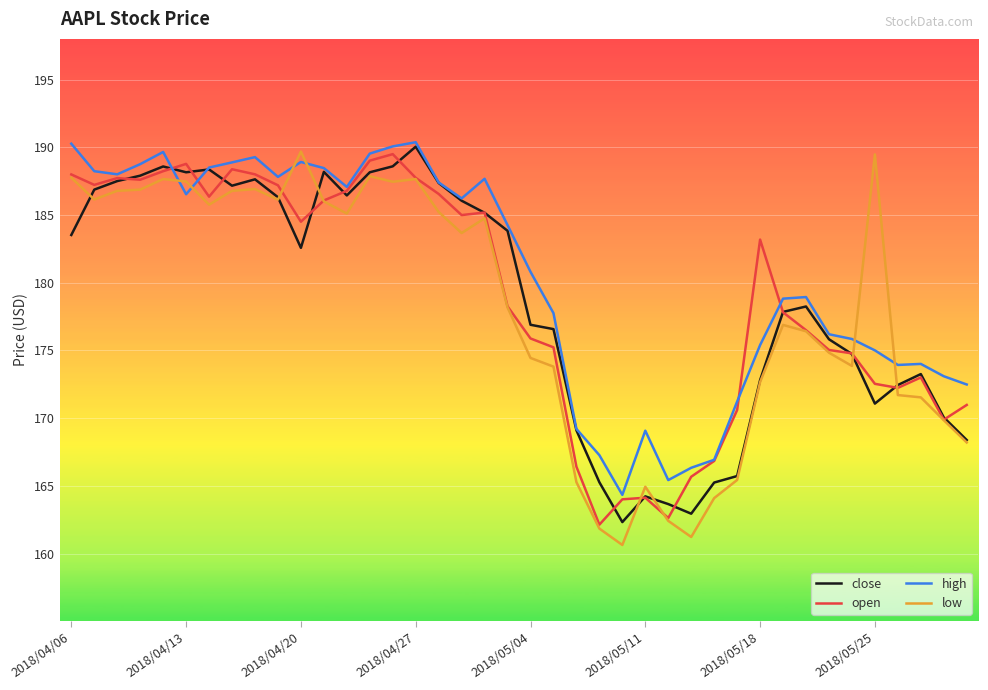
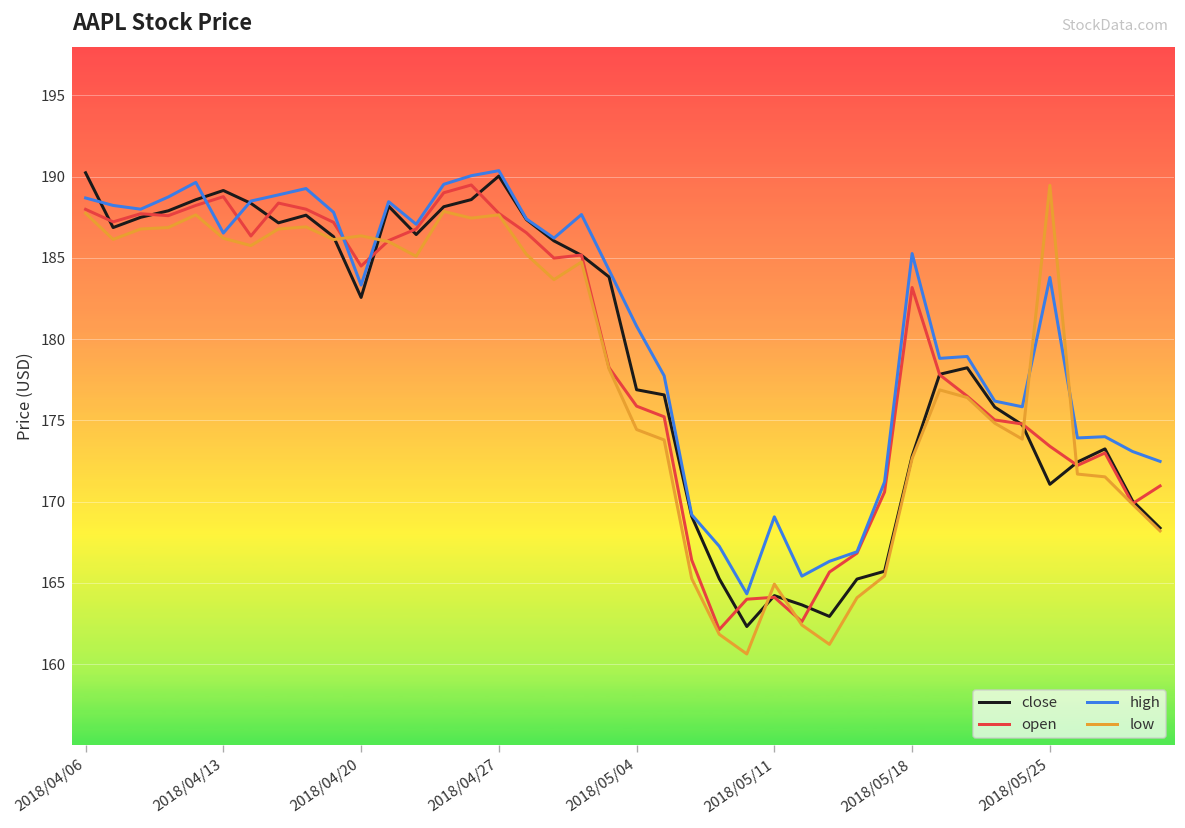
  {
    "close": {
-     "2018/04/06": 183.5,
-     "2018/04/13": 188.2,
+     "2018/04/06": 190.2,
+     "2018/04/13": 189.2,
      "2018/04/20": 182.6,
      "2018/04/27": 190.0,
      "2018/05/04": 176.9,
      "2018/05/25": 171.1
    },
    "open": {
      "2018/04/06": 188.0,
      "2018/04/13": 188.8,
      "2018/04/20": 184.5,
      "2018/05/04": 175.9,
      "2018/05/18": 183.2,
-     "2018/05/25": 172.5
+     "2018/05/25": 173.4
    },
    "high": {
-     "2018/04/06": 190.3,
+     "2018/04/06": 188.7,
      "2018/04/13": 186.5,
-     "2018/04/20": 188.9,
+     "2018/04/20": 183.3,
      "2018/04/27": 190.4,
      "2018/05/04": 180.8,
      "2018/05/11": 169.1,
-     "2018/05/18": 175.4,
-     "2018/05/25": 175.0
+     "2018/05/18": 185.3,
+     "2018/05/25": 183.8
    },
    "low": {
      "2018/04/06": 187.8,
-     "2018/04/13": 187.5,
-     "2018/04/20": 189.7,
+     "2018/04/13": 186.2,
+     "2018/04/20": 186.4,
      "2018/05/04": 174.4,
      "2018/05/11": 164.9,
      "2018/05/25": 189.5
    }
  }
